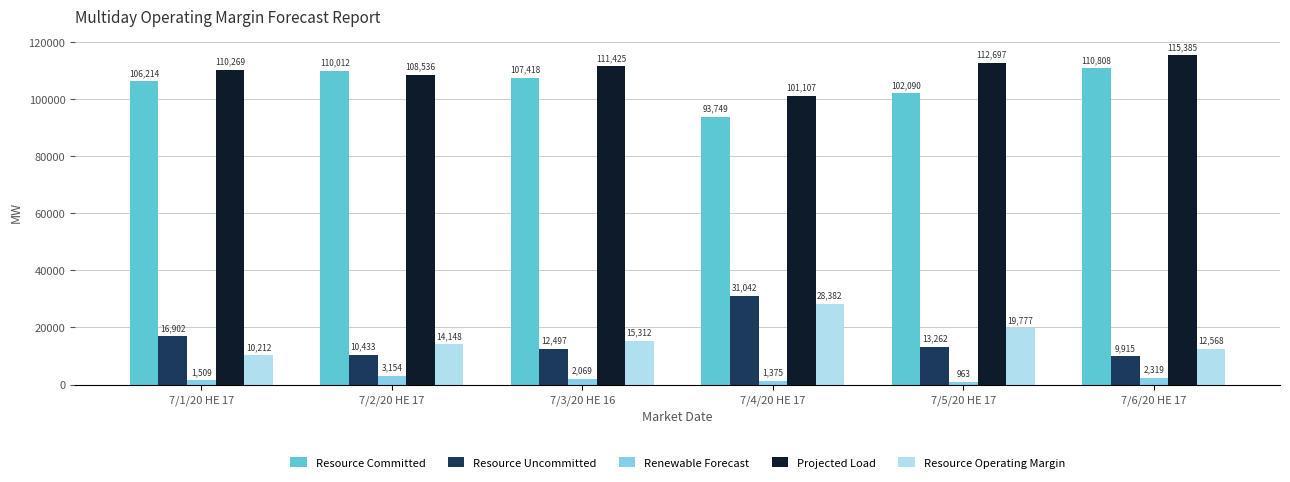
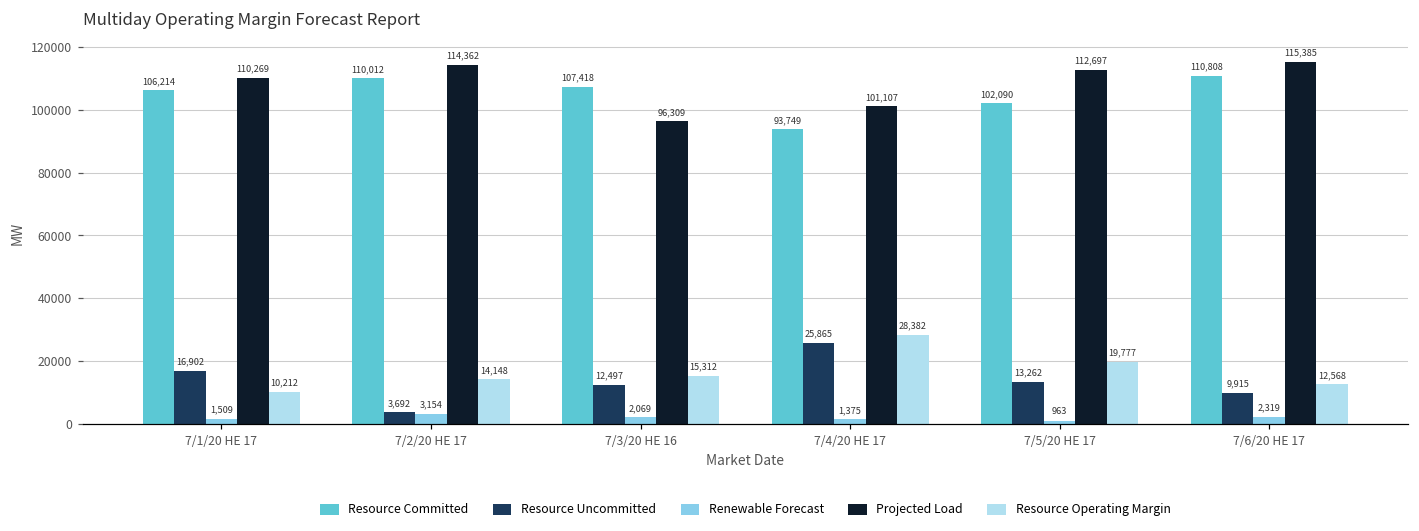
  {
    "Resource Uncommitted": {
      "7/1/20 HE 17": "16,902",
-     "7/2/20 HE 17": "10,433",
-     "7/4/20 HE 17": "31,042",
+     "7/2/20 HE 17": "3,692",
+     "7/4/20 HE 17": "25,865",
      "7/5/20 HE 17": "13,262",
      "7/6/20 HE 17": "9,915"
    },
    "Projected Load": {
      "7/1/20 HE 17": "110,269",
-     "7/2/20 HE 17": "108,536",
-     "7/3/20 HE 16": "111,425",
+     "7/2/20 HE 17": "114,362",
+     "7/3/20 HE 16": "96,309",
      "7/4/20 HE 17": "101,107",
      "7/5/20 HE 17": "112,697",
      "7/6/20 HE 17": "115,385"
    }
  }
